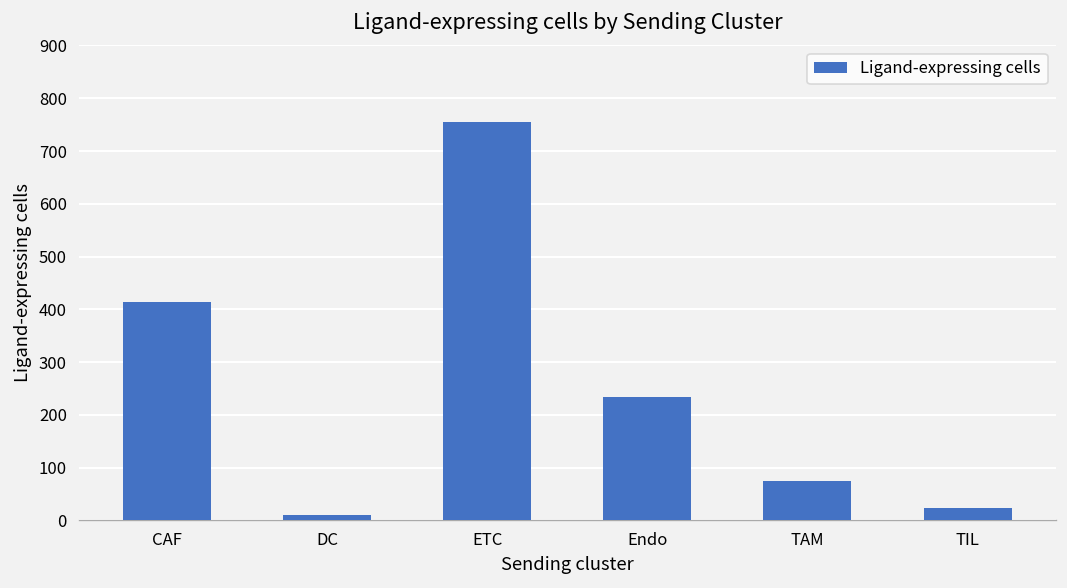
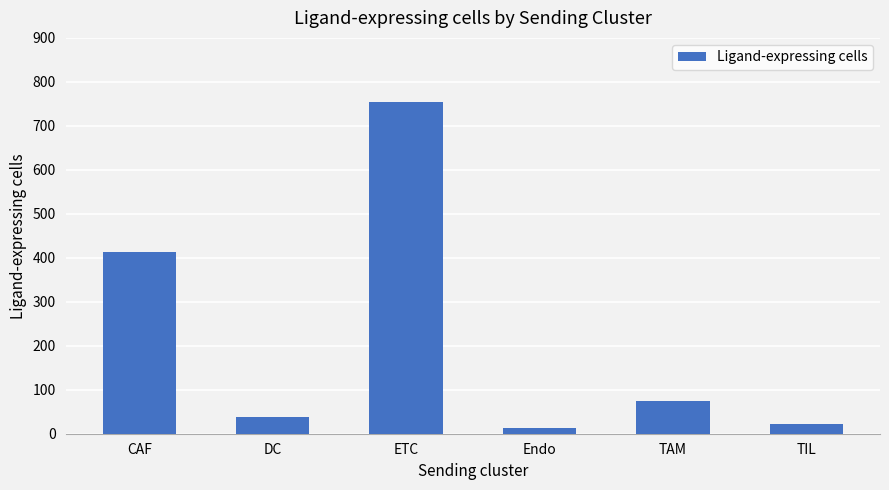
  {
    "CAF": 410,
-   "DC": 10,
+   "DC": 40,
    "ETC": 760,
-   "Endo": 230,
+   "Endo": 10,
    "TAM": 80,
    "TIL": 20
  }
